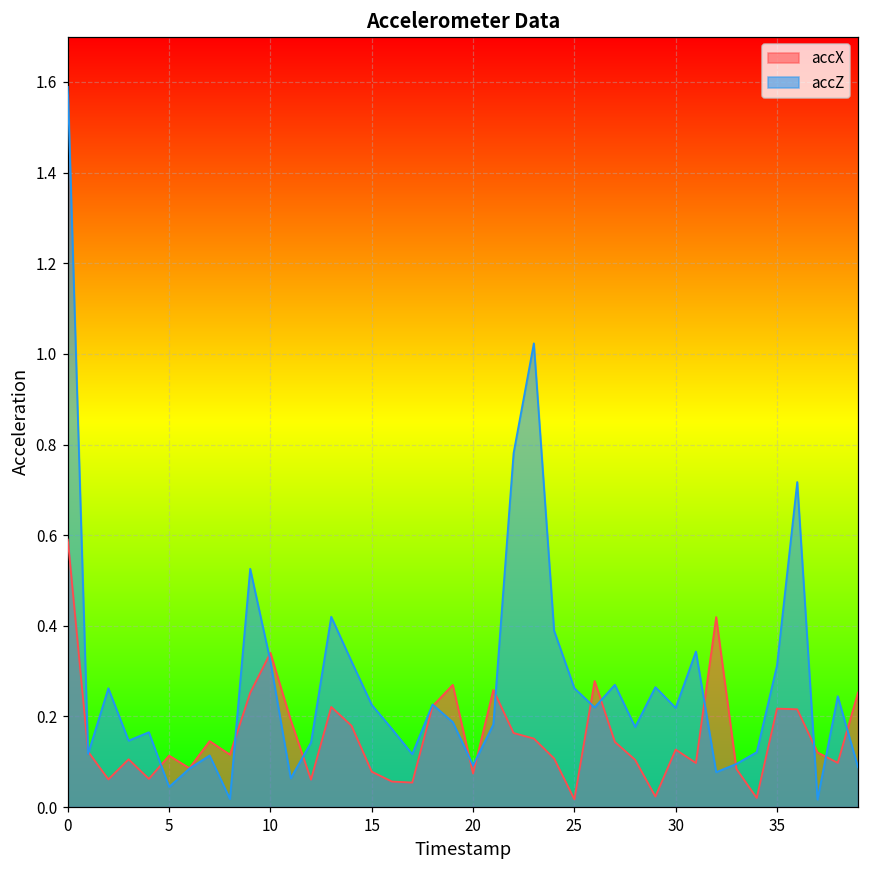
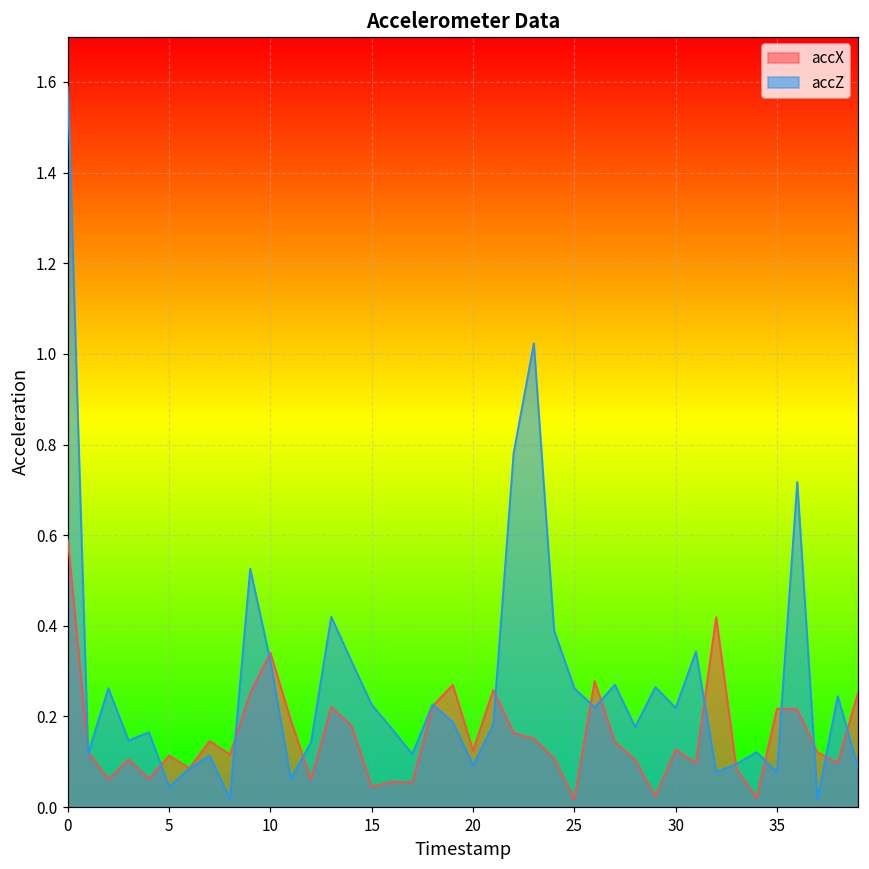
  {
    "accX": {
      "0": 0.59,
      "5": 0.11,
      "10": 0.34,
-     "15": 0.08,
-     "20": 0.07,
+     "15": 0.04,
+     "20": 0.12,
      "25": 0.02,
      "30": 0.13,
      "35": 0.22
    },
    "accZ": {
      "0": 1.59,
      "5": 0.04,
      "10": 0.32,
      "15": 0.23,
      "20": 0.09,
      "25": 0.26,
      "30": 0.22,
-     "35": 0.31
+     "35": 0.08
    }
  }
